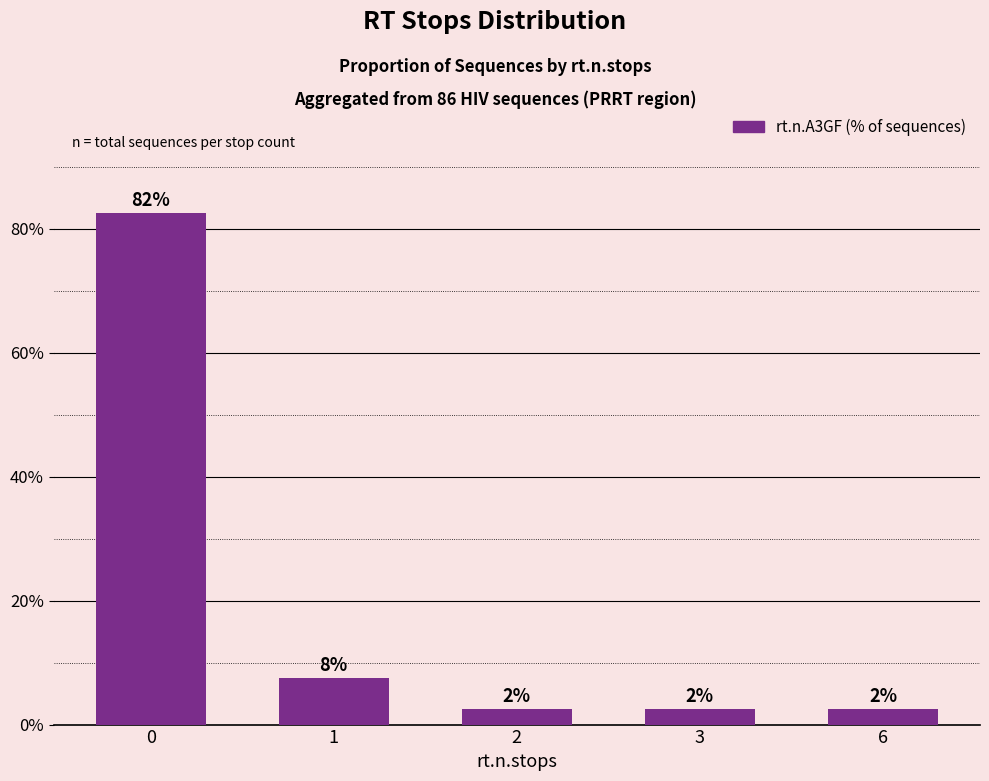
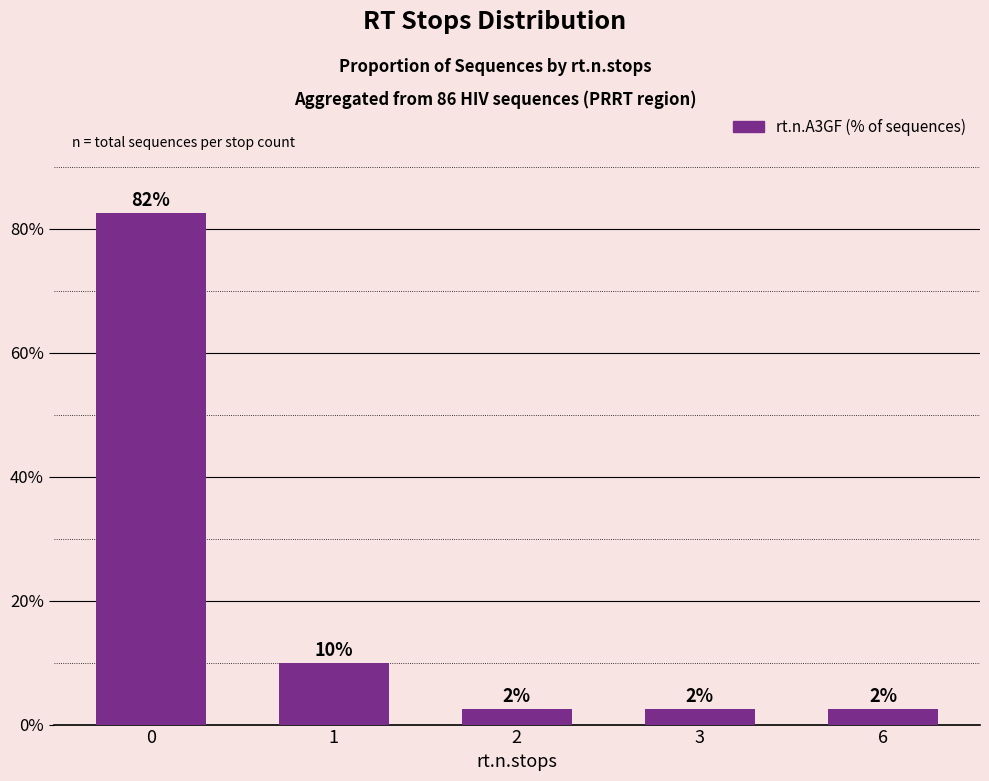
  {
    "0": "82%",
-   "1": "8%",
+   "1": "10%",
    "2": "2%",
    "3": "2%",
    "6": "2%"
  }
